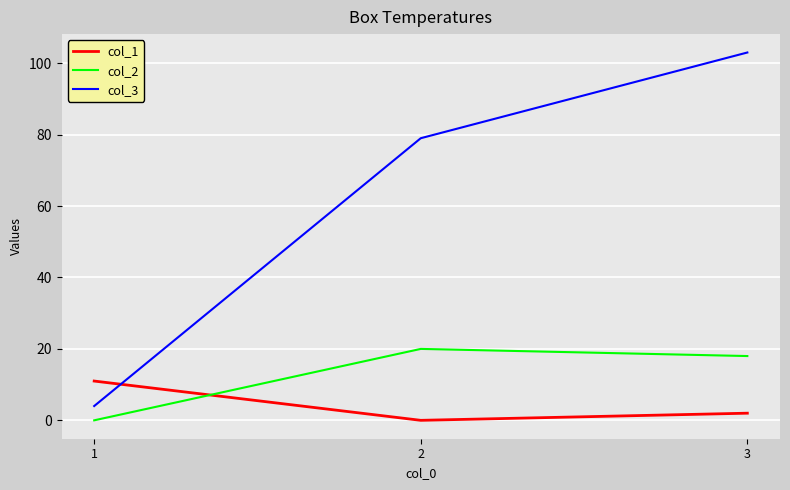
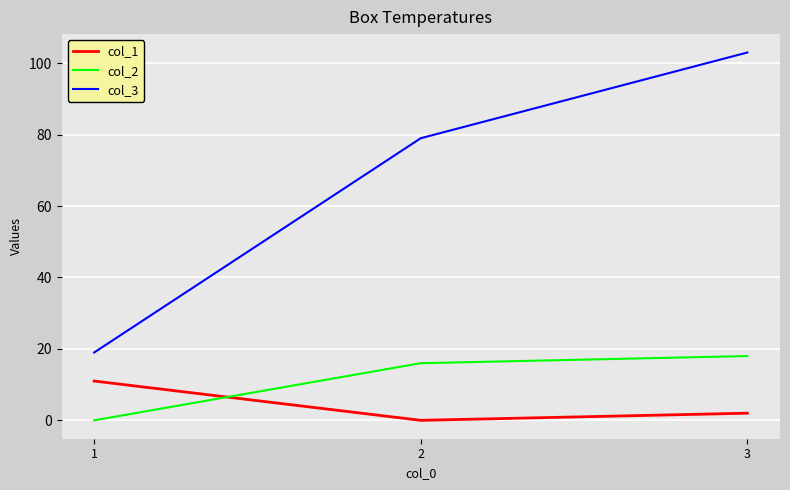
  {
    "col_1": {
      "1": 11,
      "2": 0,
      "3": 2
    },
    "col_2": {
      "1": 0,
-     "2": 20,
+     "2": 16,
      "3": 18
    },
    "col_3": {
-     "1": 4,
+     "1": 19,
      "2": 79,
      "3": 103
    }
  }
